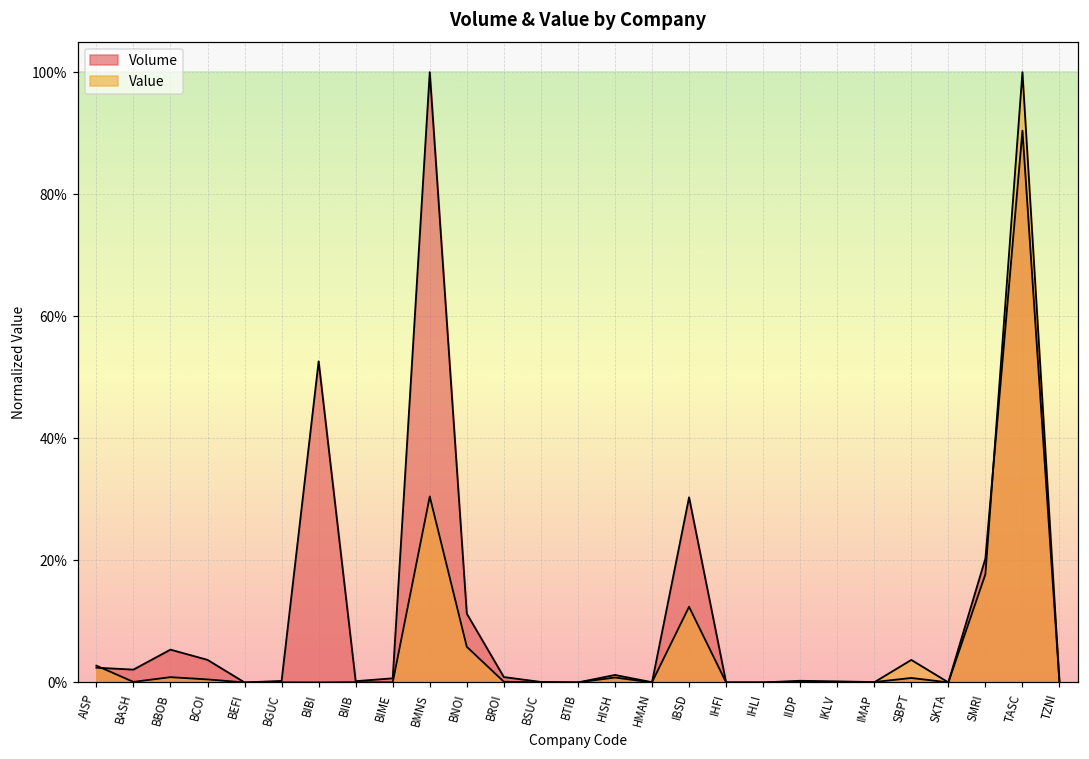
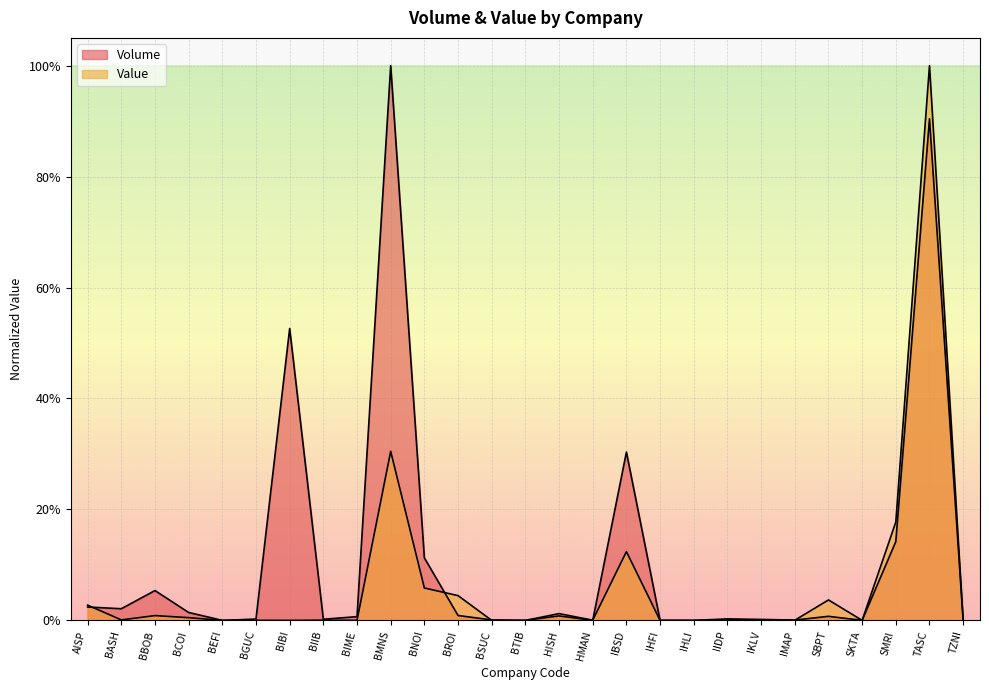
  {
    "Volume": {
      "BASH": "2%",
      "BBOB": "5%",
-     "BCOI": "4%",
+     "BCOI": "1%",
      "BIBI": "53%",
      "BIME": "1%",
      "BMNS": "100%",
      "BNOI": "11%",
      "BROI": "1%",
      "IBSD": "30%",
      "SBPT": "1%",
-     "SMRI": "20%",
+     "SMRI": "14%",
      "TASC": "90%"
    },
    "Value": {
      "BASH": "0%",
      "BBOB": "1%",
      "BCOI": "0%",
      "BIBI": "0%",
      "BIME": "0%",
      "BMNS": "30%",
      "BNOI": "6%",
-     "BROI": "0%",
+     "BROI": "4%",
      "IBSD": "12%",
      "SBPT": "4%",
      "SMRI": "18%",
      "TASC": "100%"
    }
  }
